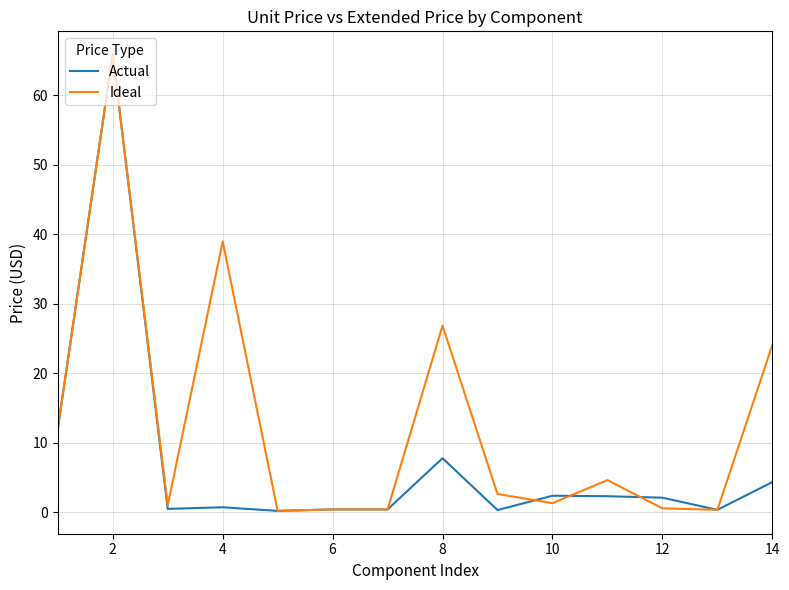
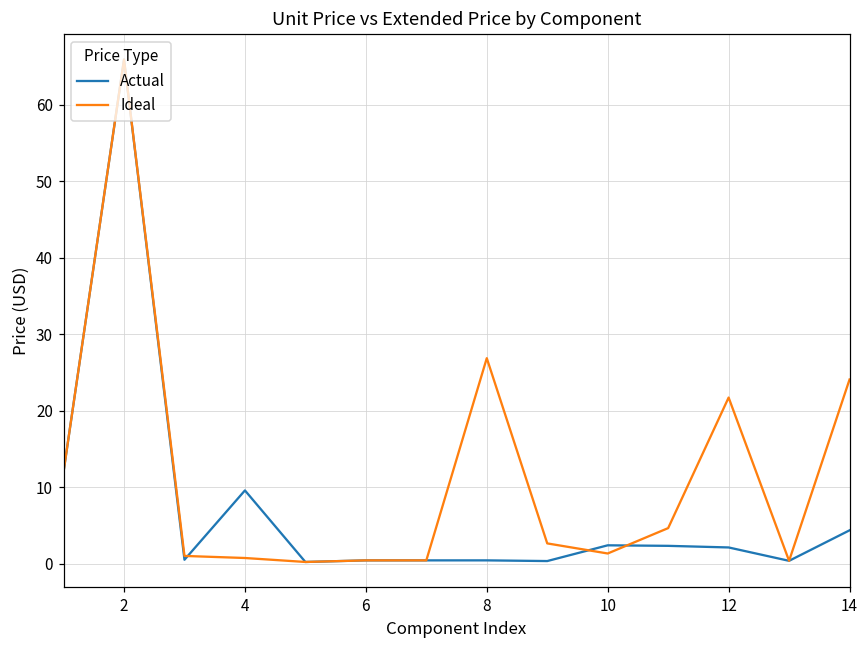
  {
    "Actual": {
-     "4": 1,
-     "8": 8,
+     "4": 10,
+     "8": 0,
      "10": 2,
      "12": 2,
      "14": 4
    },
    "Ideal": {
-     "4": 39,
+     "4": 1,
      "8": 27,
      "10": 1,
-     "12": 1,
+     "12": 22,
      "14": 24
    }
  }
